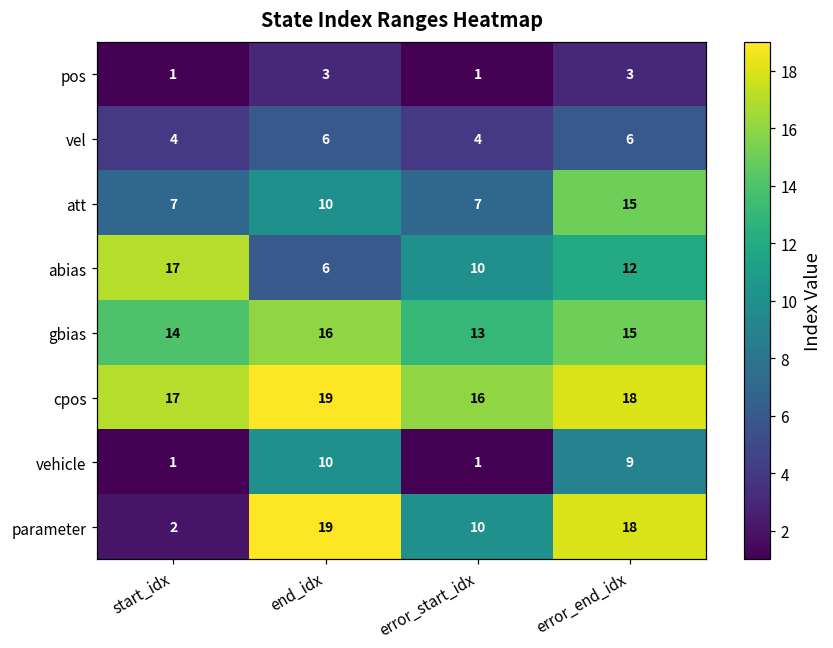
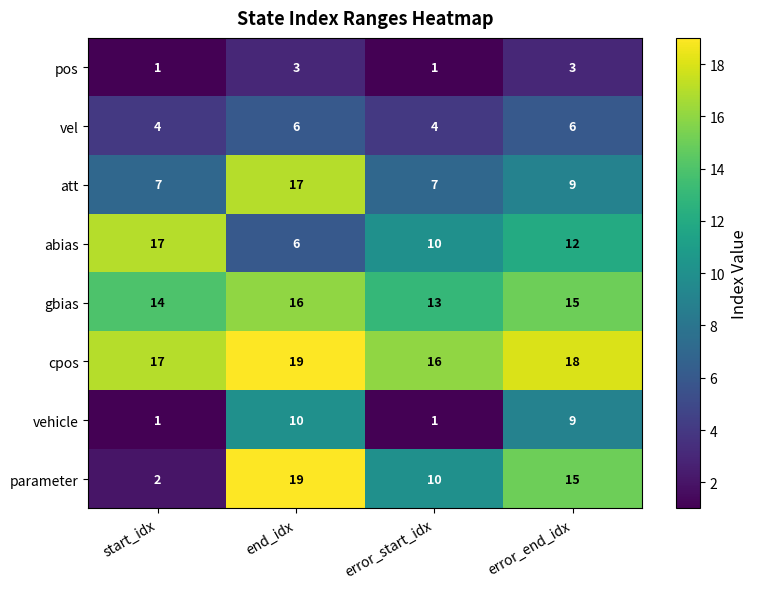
  {
    "pos": {
      "start_idx": 1,
      "end_idx": 3,
      "error_start_idx": 1,
      "error_end_idx": 3
    },
    "vel": {
      "start_idx": 4,
      "end_idx": 6,
      "error_start_idx": 4,
      "error_end_idx": 6
    },
    "att": {
      "start_idx": 7,
-     "end_idx": 10,
+     "end_idx": 17,
      "error_start_idx": 7,
-     "error_end_idx": 15
+     "error_end_idx": 9
    },
    "abias": {
      "start_idx": 17,
      "end_idx": 6,
      "error_start_idx": 10,
      "error_end_idx": 12
    },
    "gbias": {
      "start_idx": 14,
      "end_idx": 16,
      "error_start_idx": 13,
      "error_end_idx": 15
    },
    "cpos": {
      "start_idx": 17,
      "end_idx": 19,
      "error_start_idx": 16,
      "error_end_idx": 18
    },
    "vehicle": {
      "start_idx": 1,
      "end_idx": 10,
      "error_start_idx": 1,
      "error_end_idx": 9
    },
    "parameter": {
      "start_idx": 2,
      "end_idx": 19,
      "error_start_idx": 10,
-     "error_end_idx": 18
+     "error_end_idx": 15
    }
  }
